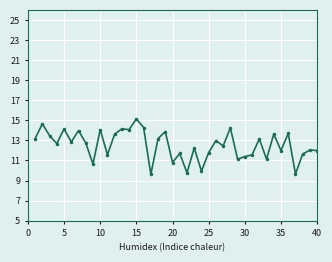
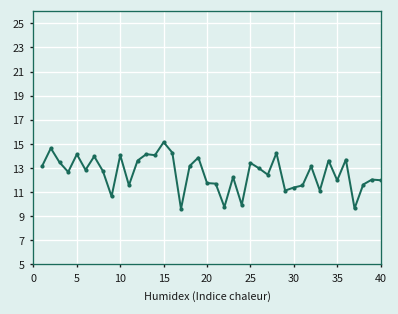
  {
    "5": 14.1,
    "10": 14.1,
    "15": 15.1,
-   "20": 10.8,
-   "25": 11.8,
+   "20": 11.8,
+   "25": 13.4,
    "30": 11.4,
    "35": 12.0,
    "40": 12.0
  }
